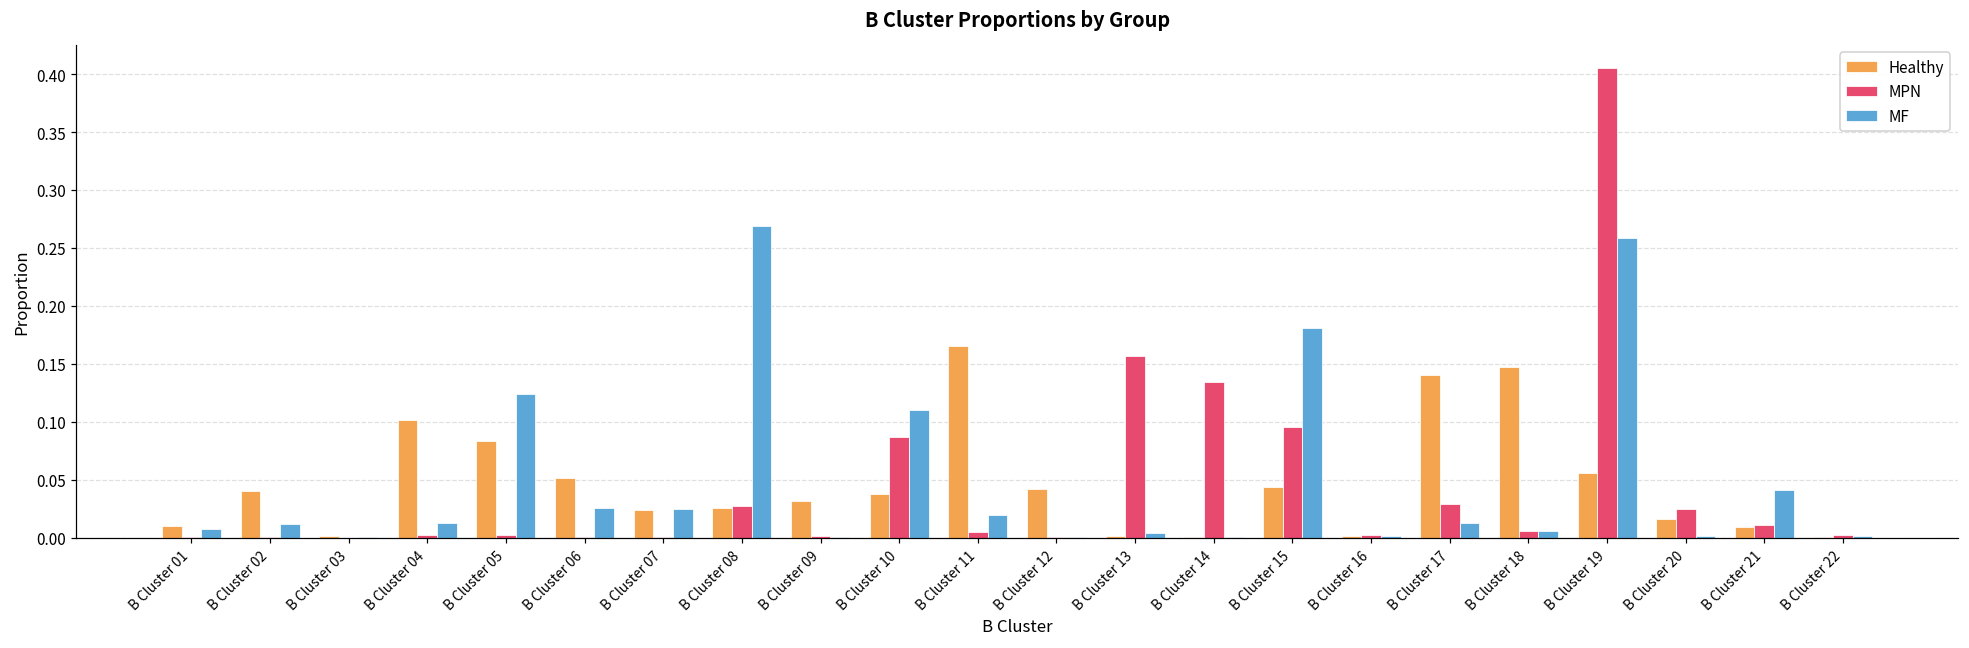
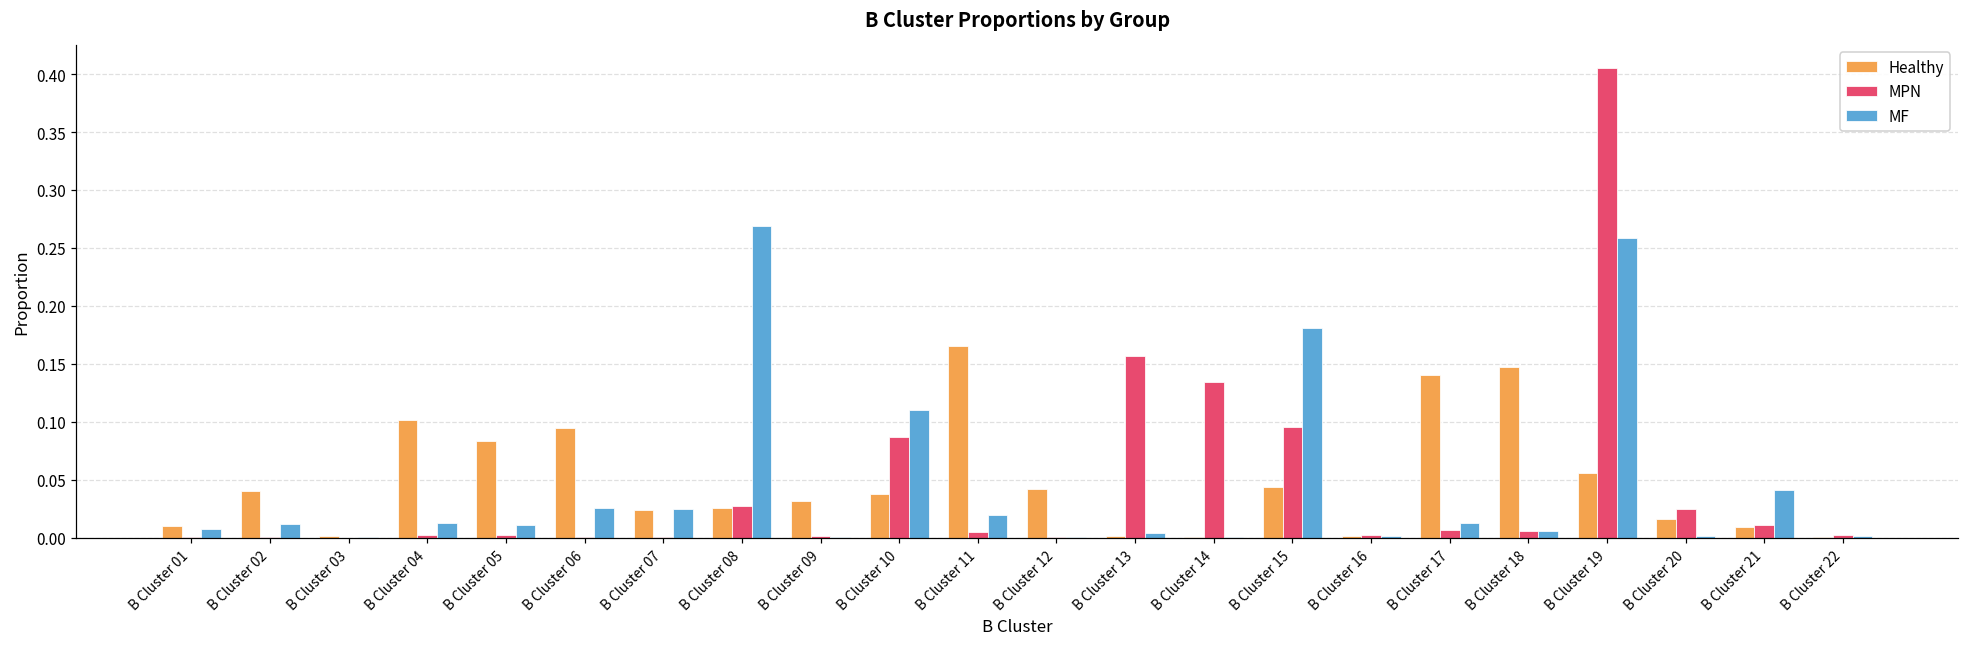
  {
    "Healthy": {
      "B Cluster 01": 0.010,
      "B Cluster 02": 0.040,
      "B Cluster 04": 0.102,
      "B Cluster 05": 0.084,
-     "B Cluster 06": 0.052,
+     "B Cluster 06": 0.095,
      "B Cluster 07": 0.024,
      "B Cluster 08": 0.025,
      "B Cluster 09": 0.031,
      "B Cluster 10": 0.038,
      "B Cluster 11": 0.165,
      "B Cluster 12": 0.042,
      "B Cluster 15": 0.043,
      "B Cluster 17": 0.140,
      "B Cluster 18": 0.147,
      "B Cluster 19": 0.056,
      "B Cluster 20": 0.016,
      "B Cluster 21": 0.009
    },
    "MPN": {
      "B Cluster 03": 0.000,
      "B Cluster 04": 0.002,
      "B Cluster 08": 0.028,
      "B Cluster 10": 0.087,
      "B Cluster 11": 0.005,
      "B Cluster 13": 0.157,
      "B Cluster 14": 0.134,
      "B Cluster 15": 0.096,
      "B Cluster 16": 0.003,
-     "B Cluster 17": 0.029,
+     "B Cluster 17": 0.006,
      "B Cluster 18": 0.006,
      "B Cluster 19": 0.405,
      "B Cluster 20": 0.025,
      "B Cluster 21": 0.011
    },
    "MF": {
      "B Cluster 01": 0.007,
      "B Cluster 02": 0.012,
      "B Cluster 04": 0.013,
-     "B Cluster 05": 0.124,
+     "B Cluster 05": 0.011,
      "B Cluster 06": 0.025,
      "B Cluster 07": 0.024,
      "B Cluster 08": 0.269,
      "B Cluster 10": 0.110,
      "B Cluster 11": 0.020,
      "B Cluster 13": 0.004,
      "B Cluster 15": 0.181,
      "B Cluster 17": 0.013,
      "B Cluster 18": 0.006,
      "B Cluster 19": 0.258,
      "B Cluster 21": 0.041
    }
  }
